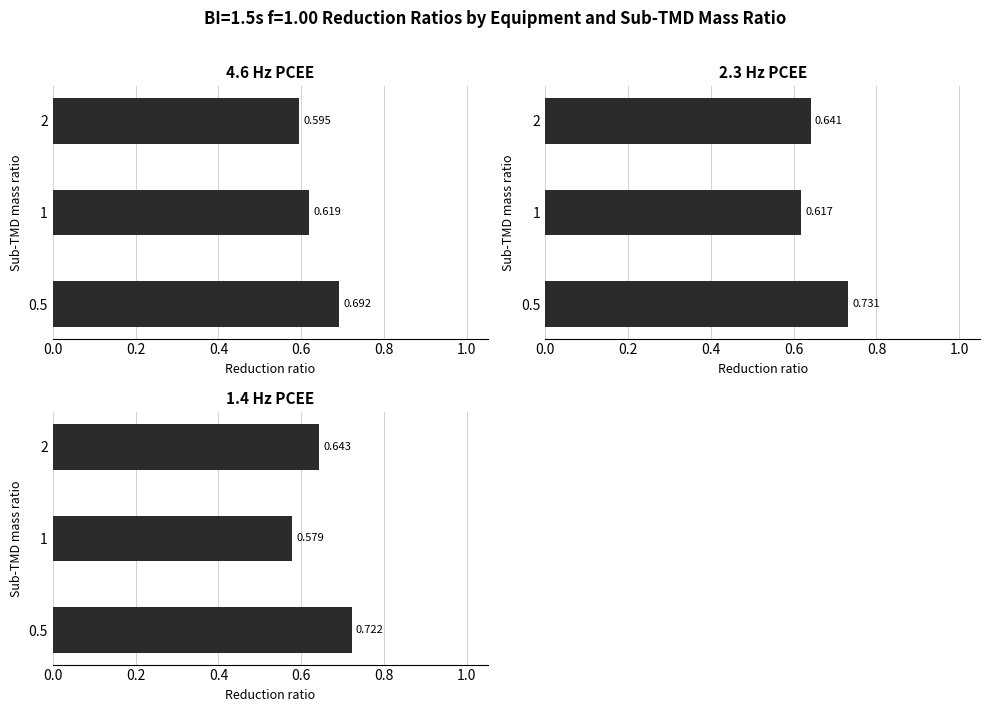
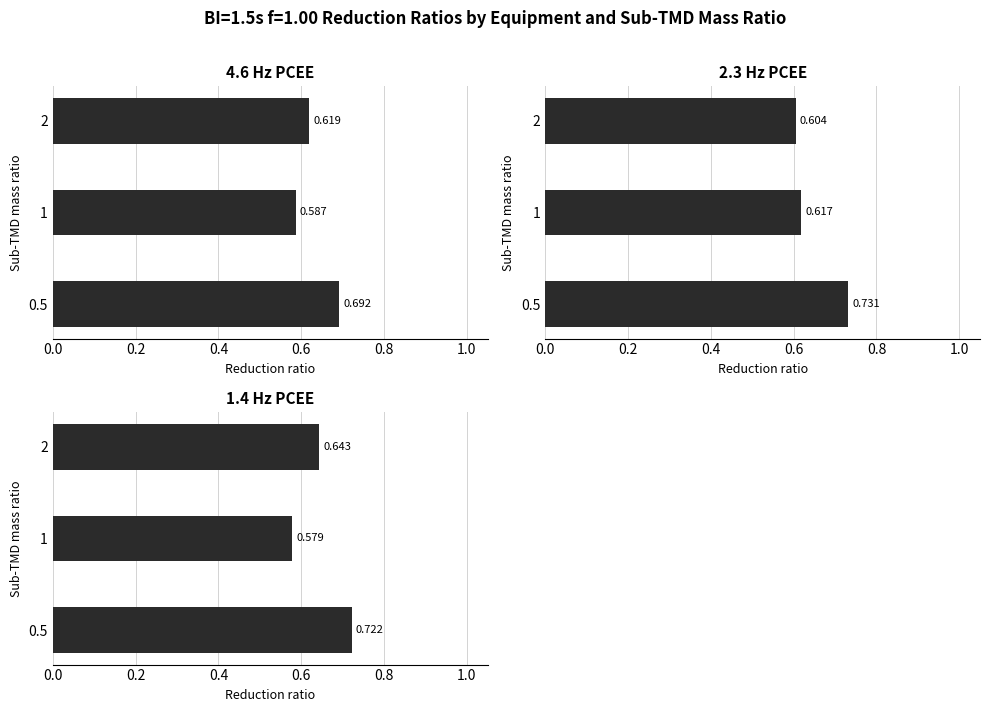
  {
    "4.6 Hz PCEE": {
-     "2": 0.595,
-     "1": 0.619,
+     "2": 0.619,
+     "1": 0.587,
      "0.5": 0.692
    },
    "2.3 Hz PCEE": {
-     "2": 0.641,
+     "2": 0.604,
      "1": 0.617,
      "0.5": 0.731
    },
    "1.4 Hz PCEE": {
      "2": 0.643,
      "1": 0.579,
      "0.5": 0.722
    }
  }
